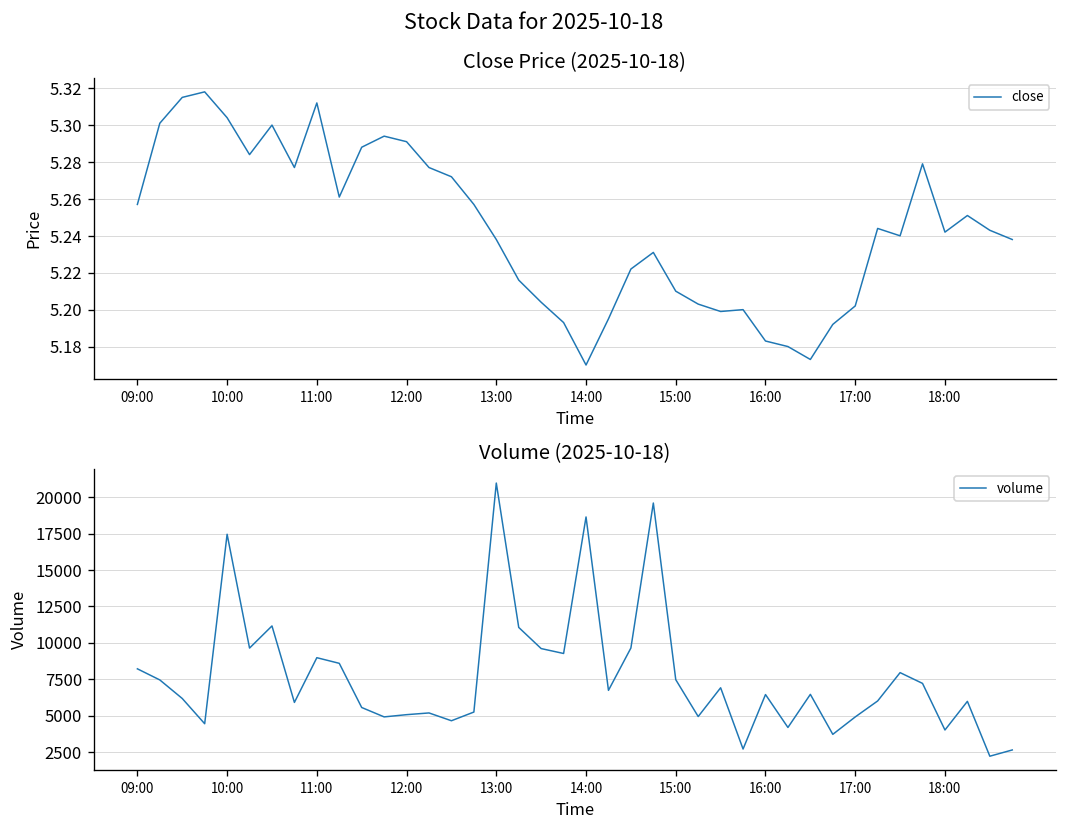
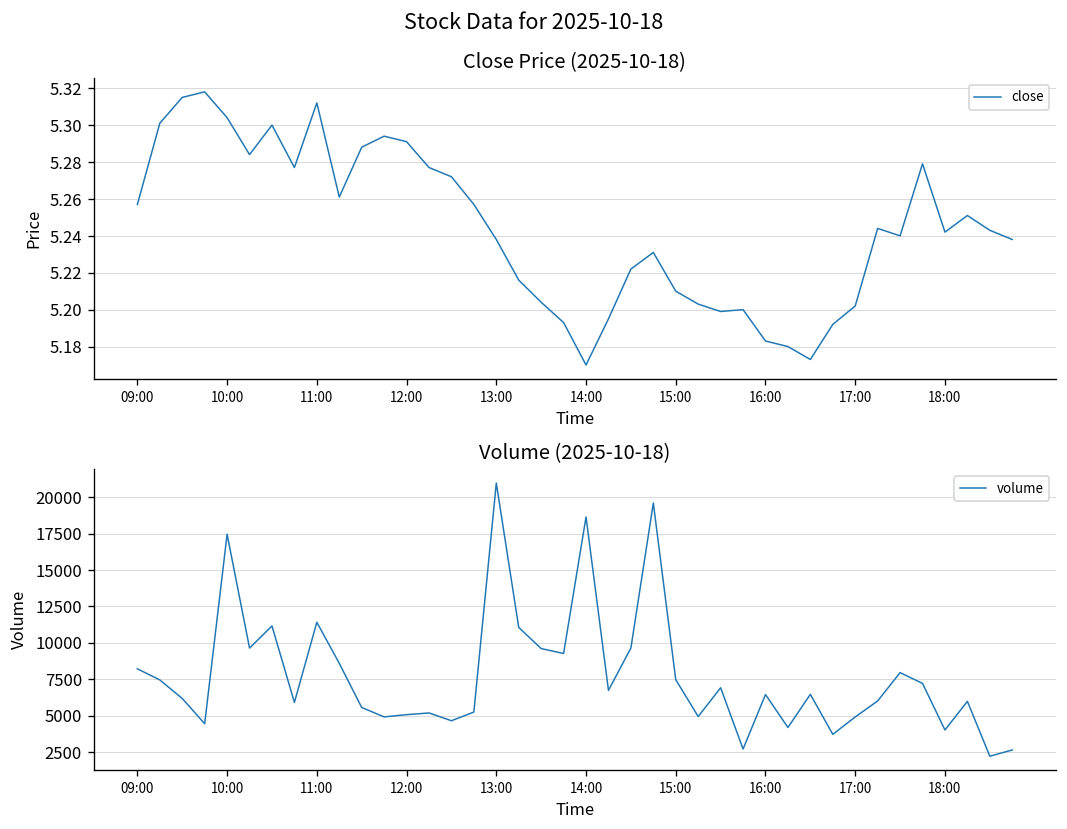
  {
    "Close Price (2025-10-18)": {
      "09:00": 5.257,
      "10:00": 5.304,
      "11:00": 5.312,
      "12:00": 5.291,
      "13:00": 5.238,
      "14:00": 5.170,
      "15:00": 5.210,
      "16:00": 5.183,
      "17:00": 5.202,
      "18:00": 5.242
    },
    "Volume (2025-10-18)": {
      "09:00": 8200,
      "10:00": 17500,
-     "11:00": 9000,
+     "11:00": 11400,
      "12:00": 5100,
      "13:00": 21000,
      "14:00": 18600,
      "15:00": 7500,
      "16:00": 6400,
      "17:00": 4900,
      "18:00": 4000
    }
  }
